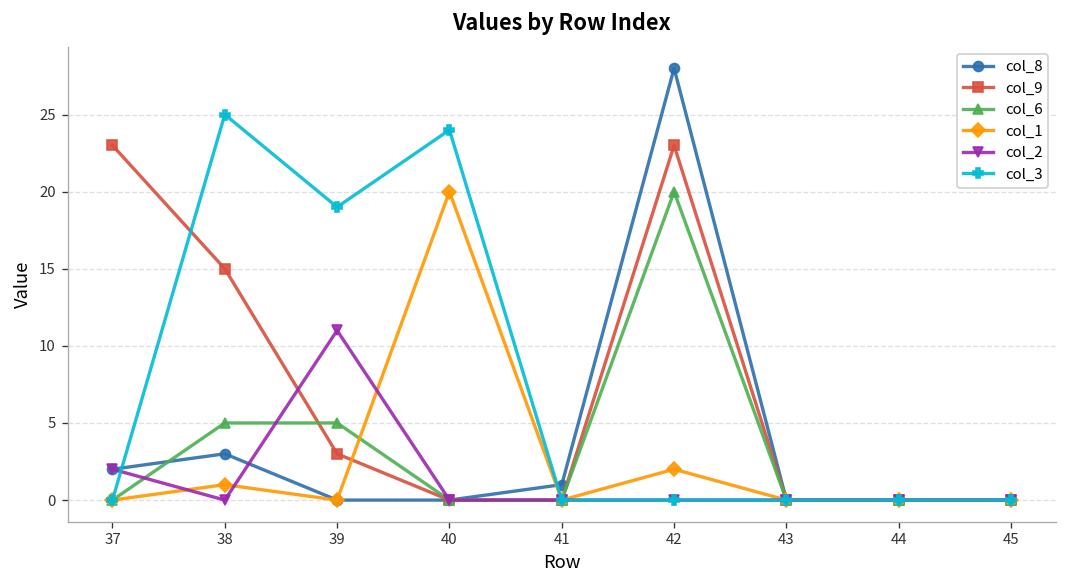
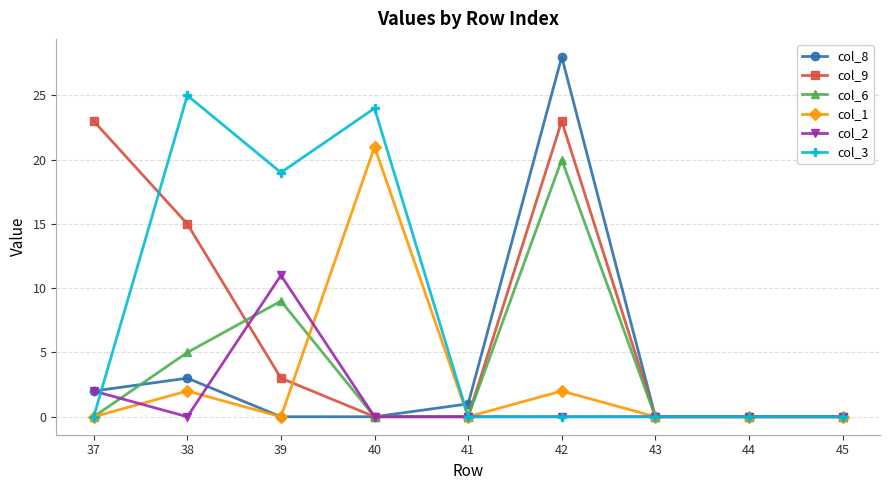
  {
    "col_8": {
      "38": 3,
      "41": 1,
      "42": 28
    },
    "col_9": {
      "37": 23,
      "38": 15,
      "39": 3,
      "42": 23
    },
    "col_6": {
      "38": 5,
-     "39": 5,
+     "39": 9,
      "42": 20
    },
    "col_1": {
-     "38": 1,
-     "40": 20,
+     "38": 2,
+     "40": 21,
      "42": 2
    },
    "col_2": {
      "38": 0,
      "39": 11
    },
    "col_3": {
      "38": 25,
      "39": 19,
      "40": 24
    }
  }
